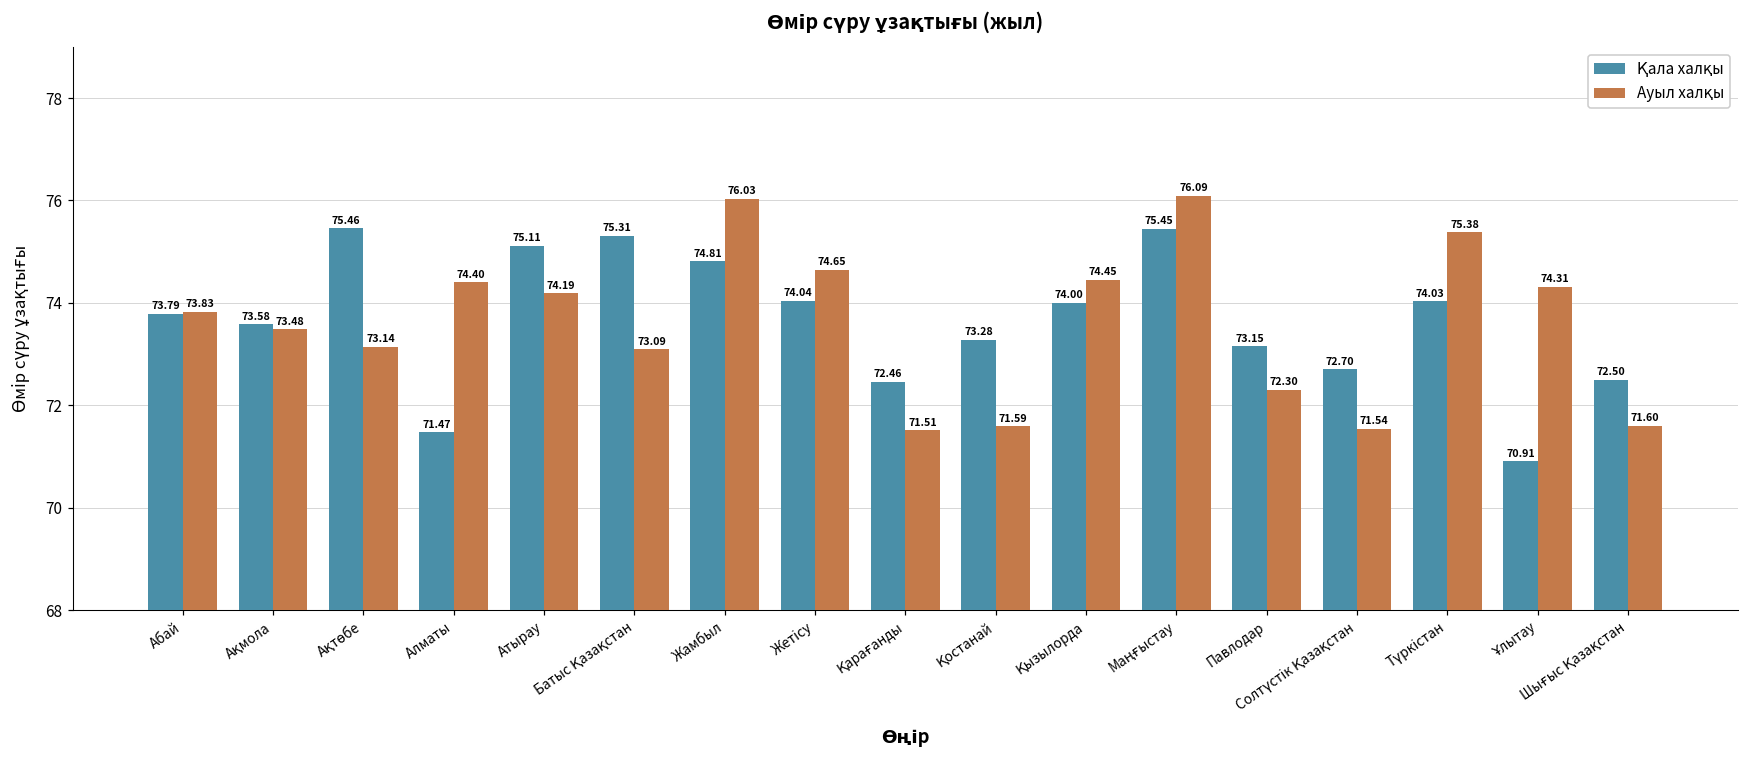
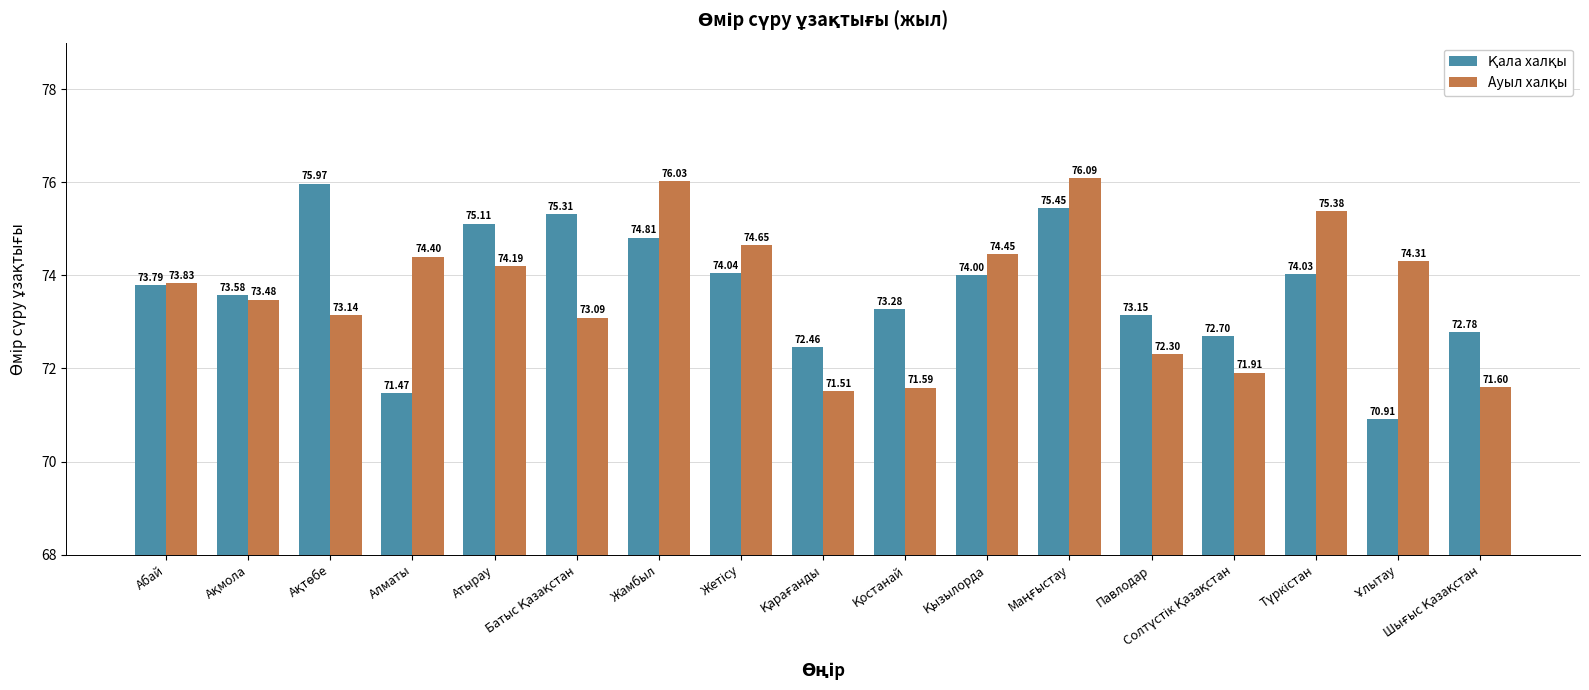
  {
    "Қала халқы": {
      "Абай": 73.79,
      "Ақмола": 73.58,
-     "Ақтөбе": 75.46,
+     "Ақтөбе": 75.97,
      "Алматы": 71.47,
      "Атырау": 75.11,
      "Батыс Қазақстан": 75.31,
      "Жамбыл": 74.81,
      "Жетісу": 74.04,
      "Қарағанды": 72.46,
      "Қостанай": 73.28,
      "Қызылорда": 74.00,
      "Маңғыстау": 75.45,
      "Павлодар": 73.15,
      "Солтүстік Қазақстан": 72.70,
      "Түркістан": 74.03,
      "Ұлытау": 70.91,
-     "Шығыс Қазақстан": 72.50
+     "Шығыс Қазақстан": 72.78
    },
    "Ауыл халқы": {
      "Абай": 73.83,
      "Ақмола": 73.48,
      "Ақтөбе": 73.14,
      "Алматы": 74.40,
      "Атырау": 74.19,
      "Батыс Қазақстан": 73.09,
      "Жамбыл": 76.03,
      "Жетісу": 74.65,
      "Қарағанды": 71.51,
      "Қостанай": 71.59,
      "Қызылорда": 74.45,
      "Маңғыстау": 76.09,
      "Павлодар": 72.30,
-     "Солтүстік Қазақстан": 71.54,
+     "Солтүстік Қазақстан": 71.91,
      "Түркістан": 75.38,
      "Ұлытау": 74.31,
      "Шығыс Қазақстан": 71.60
    }
  }
